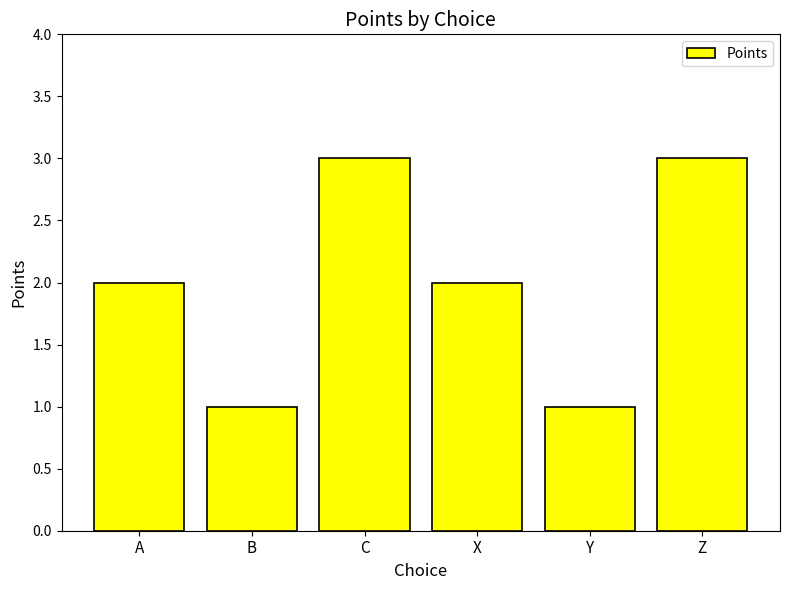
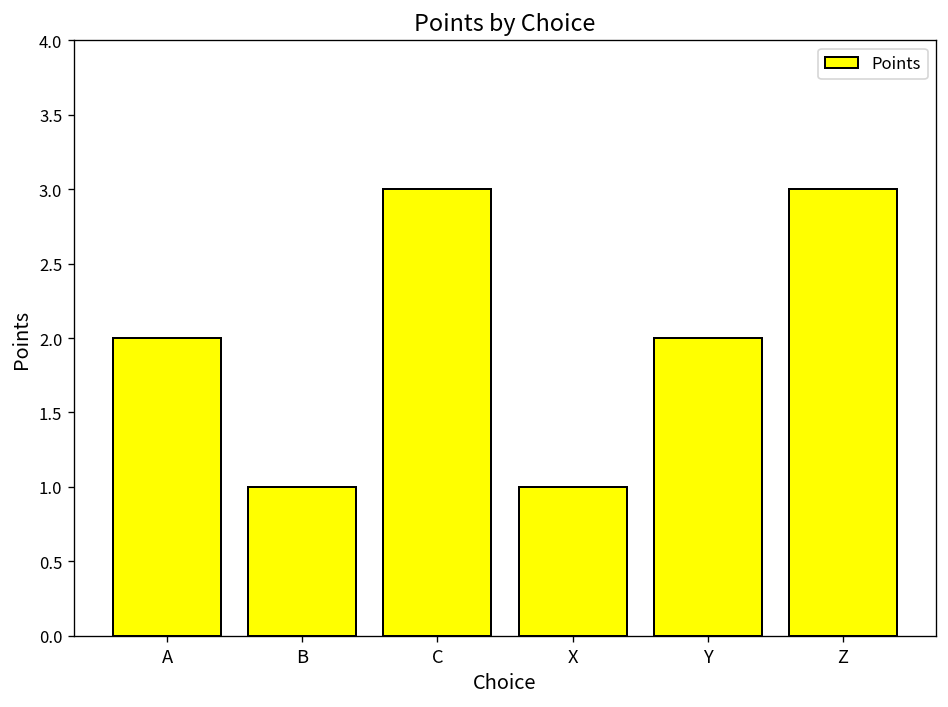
  {
    "A": 2,
    "B": 1,
    "C": 3,
-   "X": 2,
-   "Y": 1,
+   "X": 1,
+   "Y": 2,
    "Z": 3
  }
